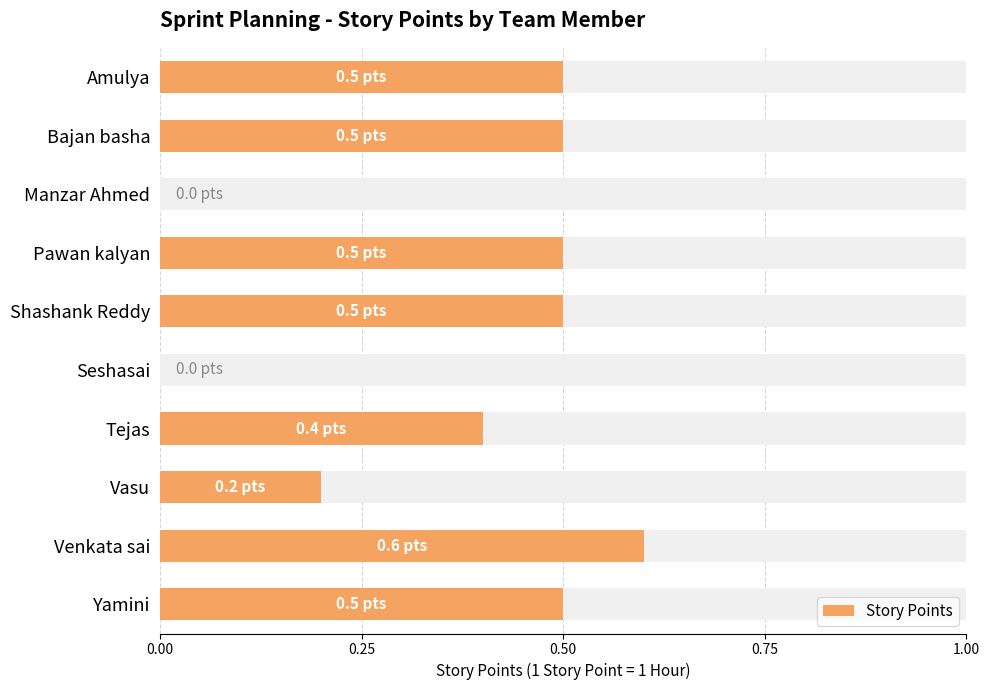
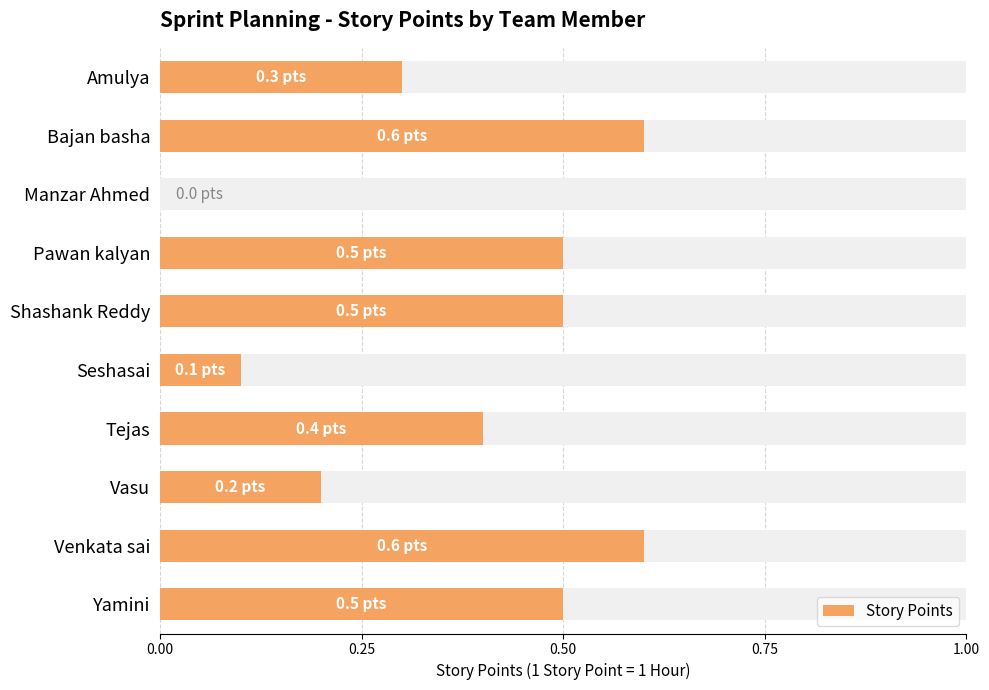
  {
    "Story Points": {
-     "Amulya": 0.5,
-     "Bajan basha": 0.5,
+     "Amulya": 0.3,
+     "Bajan basha": 0.6,
      "Manzar Ahmed": 0.0,
-     "Seshasai": 0.0
+     "Seshasai": 0.1
    }
  }
